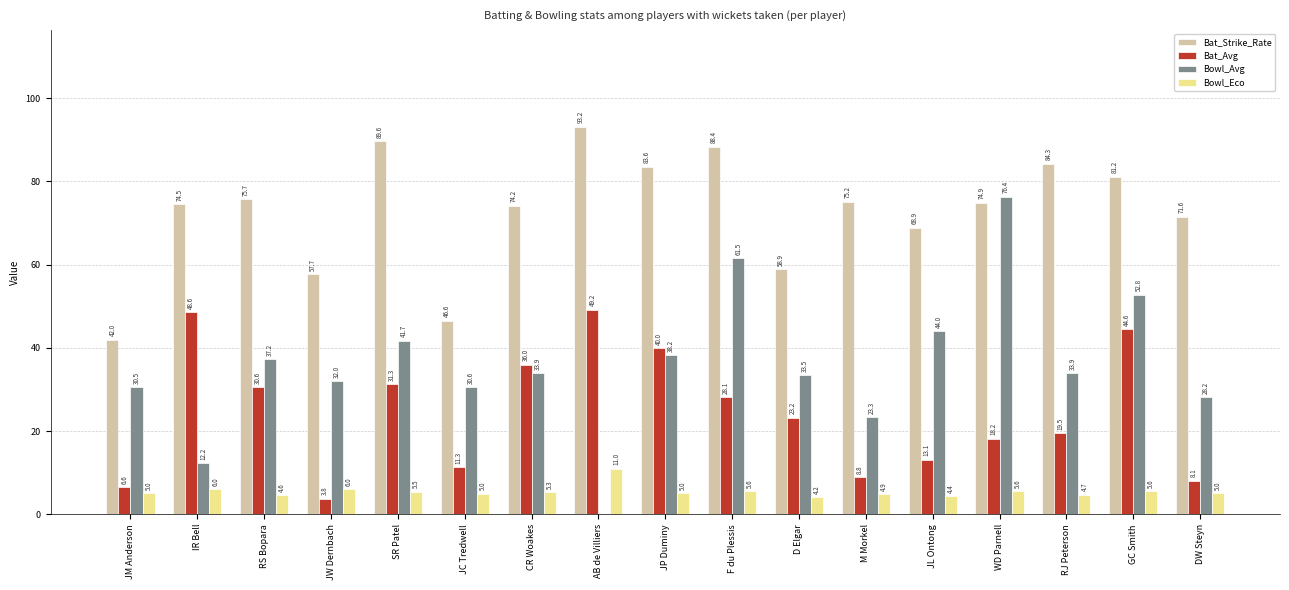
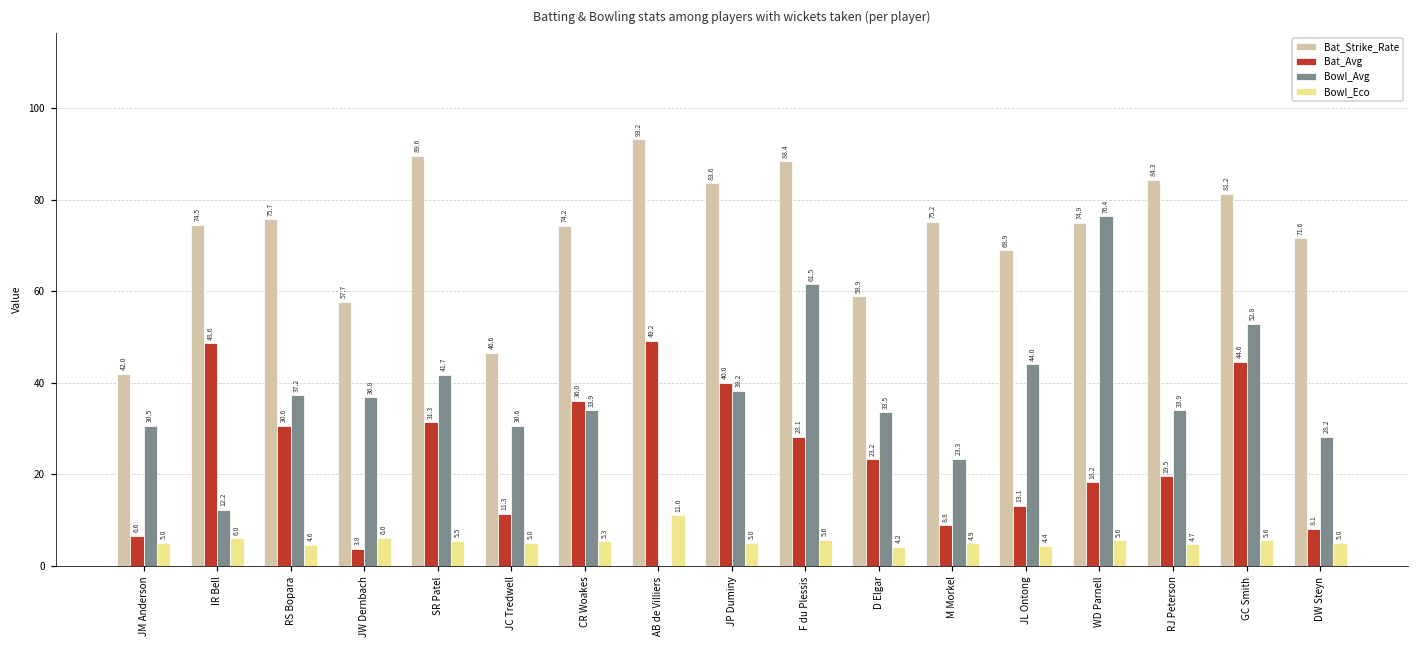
  {
    "Bat_Avg": {
      "JM Anderson": 6.6,
      "IR Bell": 48.6,
      "RS Bopara": 30.6,
      "JW Dernbach": 3.8,
      "SR Patel": 31.3,
      "JC Tredwell": 11.3,
      "CR Woakes": 36.0,
      "AB de Villiers": 49.2,
      "JP Duminy": 40.0,
      "F du Plessis": 28.1,
      "D Elgar": 23.2,
      "M Morkel": 8.8,
      "JL Ontong": 13.1,
      "WD Parnell": 18.2,
      "RJ Peterson": 19.5,
      "GC Smith": 44.6,
      "DW Steyn": 8.1
    },
    "Bowl_Avg": {
      "JM Anderson": 30.5,
      "IR Bell": 12.2,
      "RS Bopara": 37.2,
-     "JW Dernbach": 32.0,
+     "JW Dernbach": 36.8,
      "SR Patel": 41.7,
      "JC Tredwell": 30.6,
      "CR Woakes": 33.9,
      "JP Duminy": 38.2,
      "F du Plessis": 61.5,
      "D Elgar": 33.5,
      "M Morkel": 23.3,
      "JL Ontong": 44.0,
      "WD Parnell": 76.4,
      "RJ Peterson": 33.9,
      "GC Smith": 52.8,
      "DW Steyn": 28.2
    }
  }
